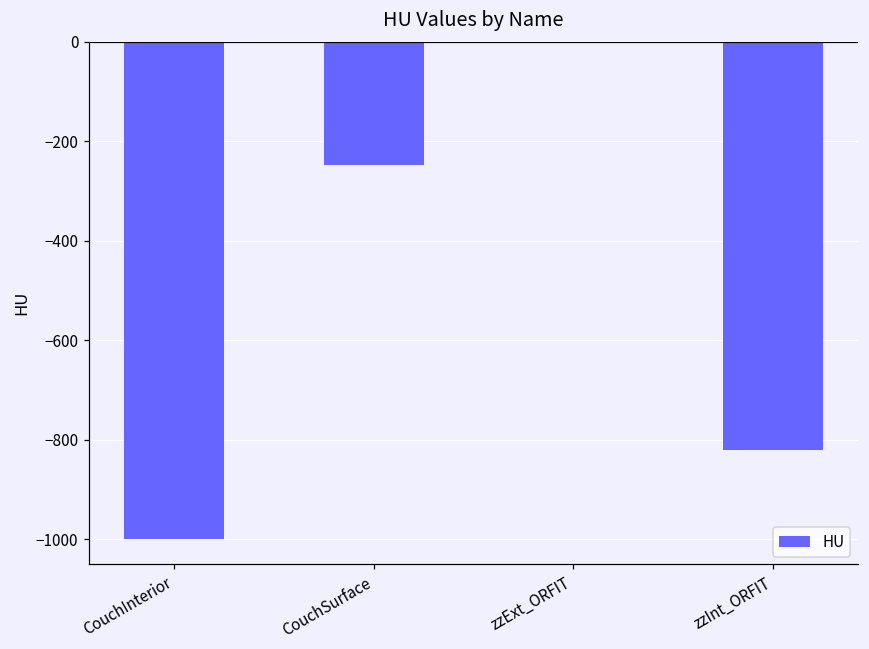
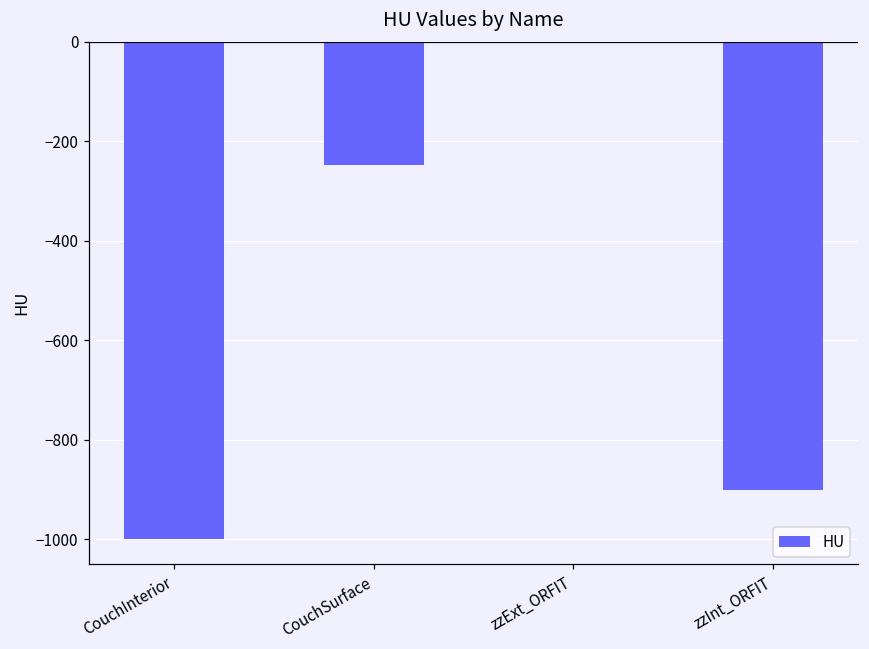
  {
    "CouchInterior": -1000,
    "CouchSurface": -250,
    "zzExt_ORFIT": 0,
-   "zzInt_ORFIT": -820
+   "zzInt_ORFIT": -900
  }
